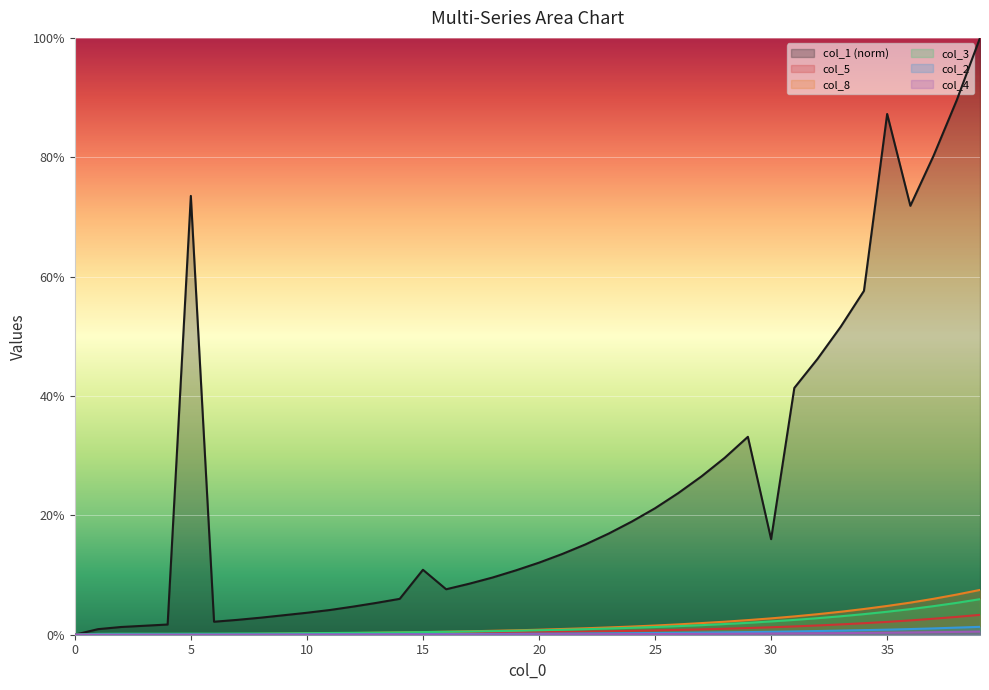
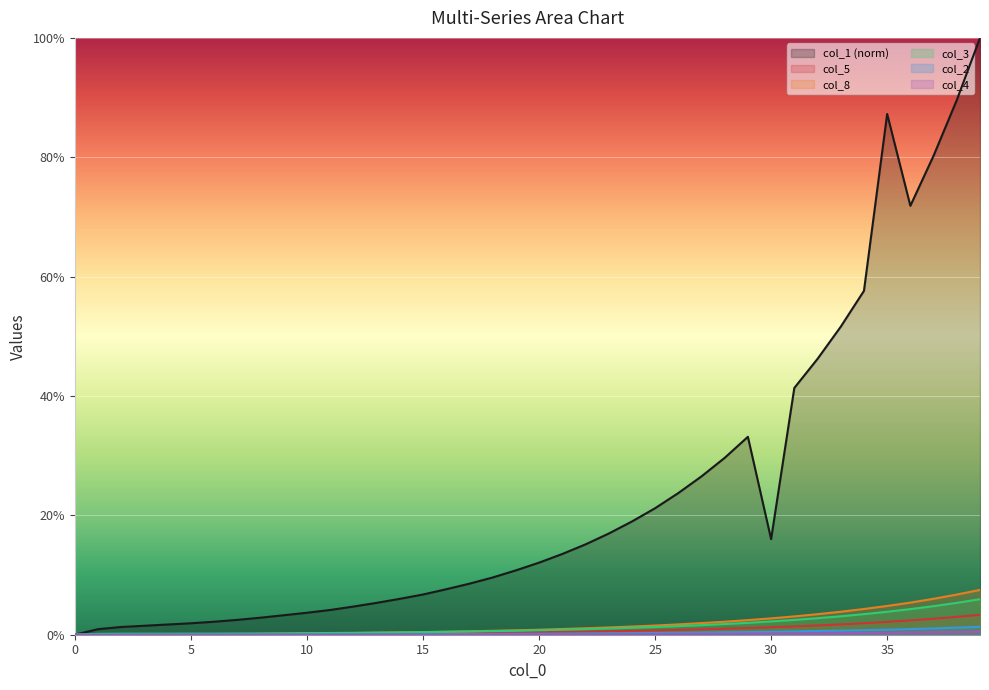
  {
    "col_1 (norm)": {
-     "5": "74%",
+     "5": "2%",
      "10": "4%",
-     "15": "11%",
+     "15": "7%",
      "20": "12%",
      "25": "21%",
      "30": "16%",
      "35": "87%"
    }
  }
